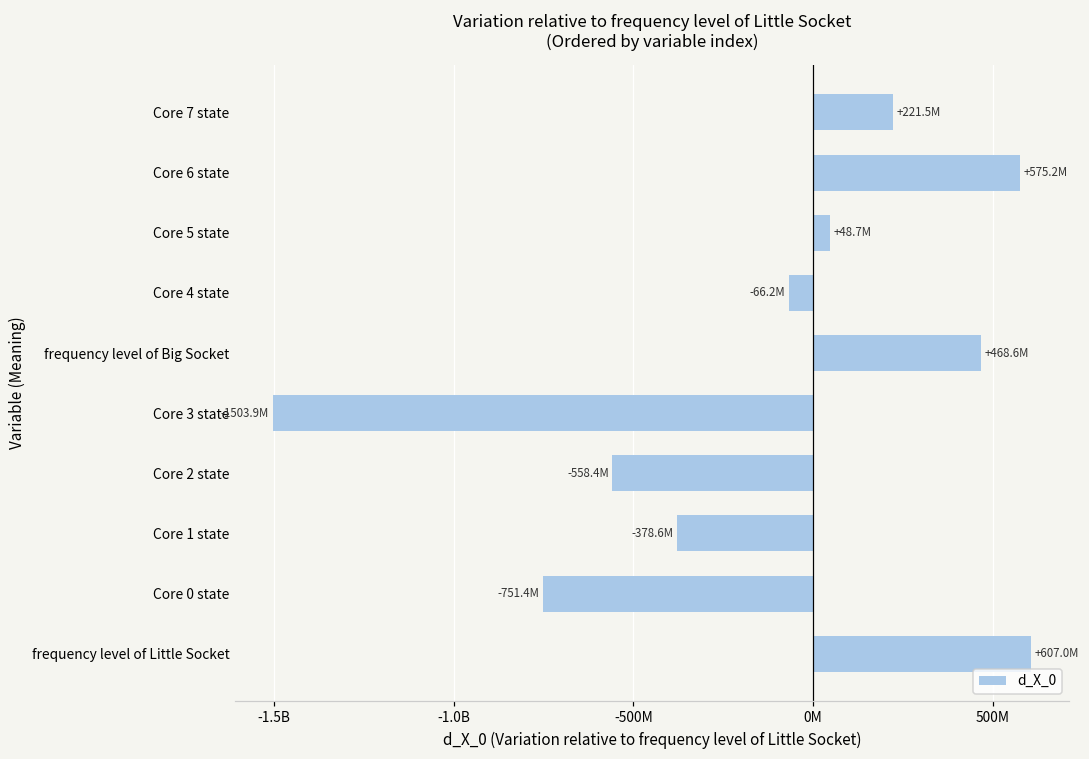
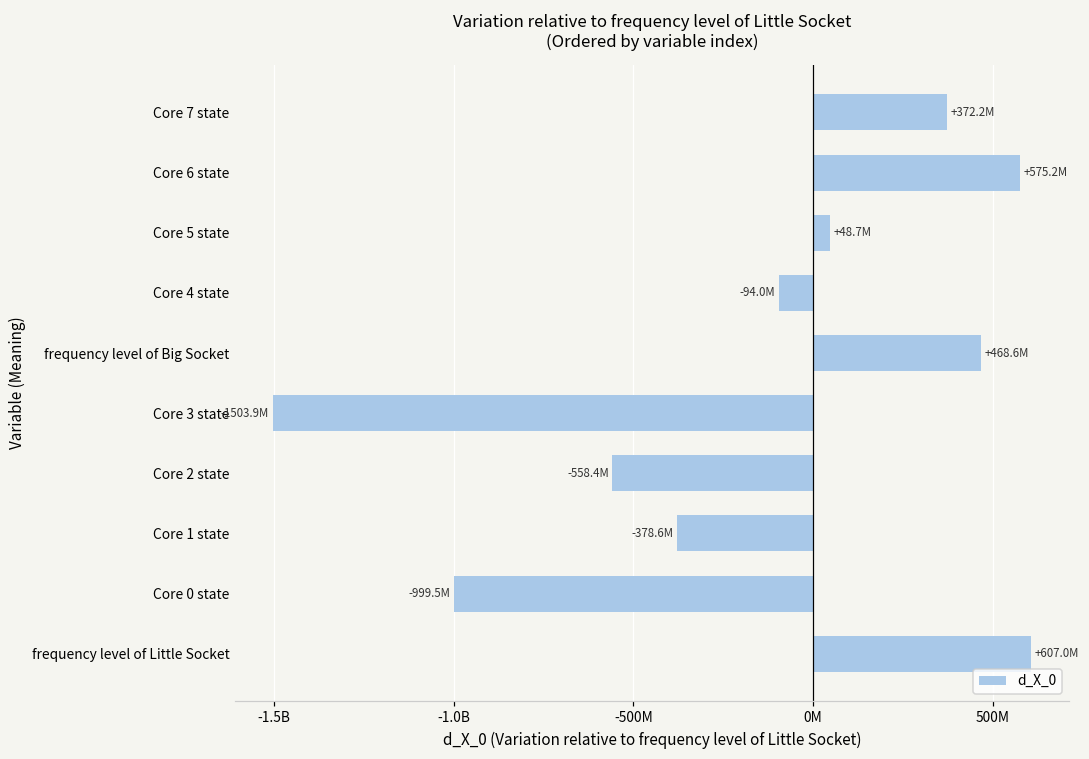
  {
-   "Core 7 state": "+221.5M",
+   "Core 7 state": "+372.2M",
    "Core 6 state": "+575.2M",
    "Core 5 state": "+48.7M",
-   "Core 4 state": "-66.2M",
+   "Core 4 state": "-94.0M",
    "frequency level of Big Socket": "+468.6M",
    "Core 3 state": "-1503.9M",
    "Core 2 state": "-558.4M",
    "Core 1 state": "-378.6M",
-   "Core 0 state": "-751.4M",
+   "Core 0 state": "-999.5M",
    "frequency level of Little Socket": "+607.0M"
  }
